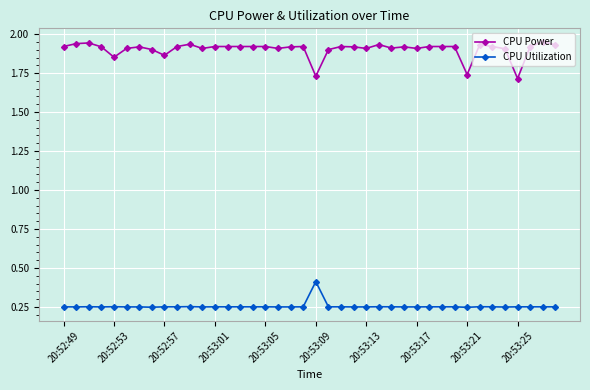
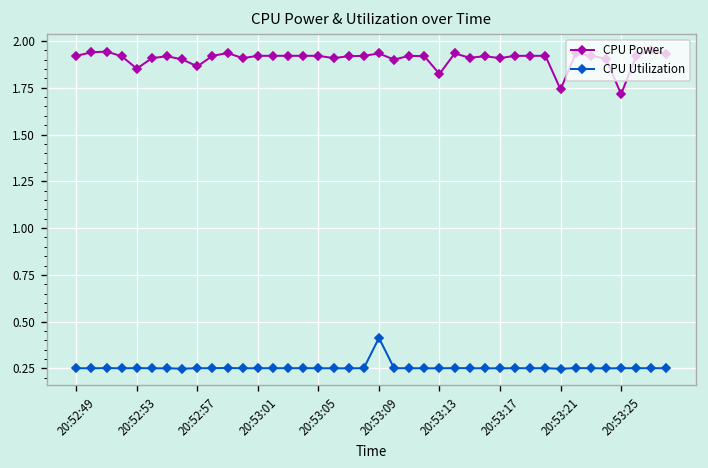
  {
    "CPU Power": {
      "20:52:49": 1.92,
      "20:52:53": 1.85,
      "20:52:57": 1.86,
      "20:53:01": 1.92,
      "20:53:05": 1.92,
-     "20:53:09": 1.73,
-     "20:53:13": 1.91,
+     "20:53:09": 1.93,
+     "20:53:13": 1.82,
      "20:53:17": 1.91,
      "20:53:21": 1.74,
      "20:53:25": 1.72
    },
    "CPU Utilization": {
      "20:52:49": 0.25,
      "20:52:53": 0.25,
      "20:52:57": 0.25,
      "20:53:01": 0.25,
      "20:53:05": 0.25,
      "20:53:09": 0.41,
      "20:53:13": 0.25,
      "20:53:17": 0.25,
      "20:53:21": 0.25,
      "20:53:25": 0.25
    }
  }
